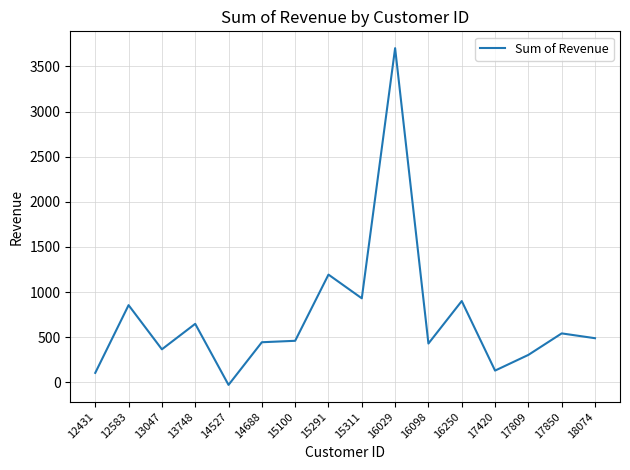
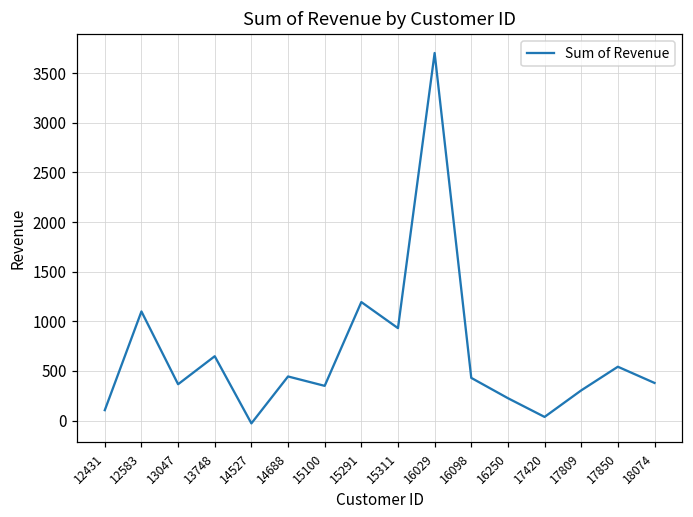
  {
    "12431": 100,
-   "12583": 900,
+   "12583": 1100,
    "13047": 400,
    "13748": 600,
    "14527": 0,
    "14688": 400,
-   "15100": 500,
+   "15100": 400,
    "15291": 1200,
    "15311": 900,
    "16029": 3700,
    "16098": 400,
-   "16250": 900,
-   "17420": 100,
+   "16250": 200,
+   "17420": 0,
    "17809": 300,
    "17850": 500,
-   "18074": 500
+   "18074": 400
  }
